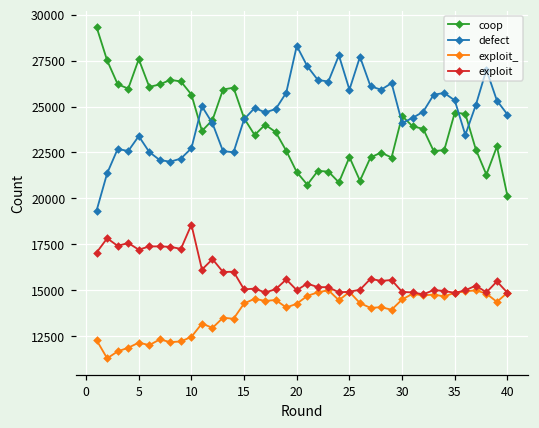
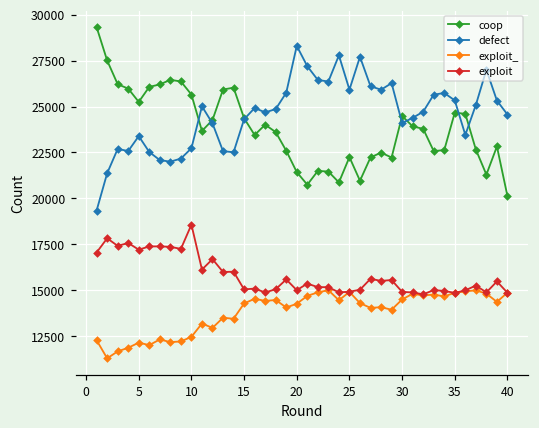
  {
    "coop": {
-     "5": 27600,
+     "5": 25300,
      "10": 25700,
      "20": 21400,
      "25": 22200,
      "30": 24500,
      "35": 24700,
      "40": 20100
    },
    "defect": {
      "5": 23400,
      "10": 22700,
      "20": 28300,
      "25": 25900,
      "30": 24100,
      "35": 25300,
      "40": 24600
    },
    "exploit_": {
      "5": 12100,
      "10": 12500,
      "15": 14300,
      "20": 14300,
      "30": 14500
    },
    "exploit": {
      "5": 17200,
      "10": 18600,
      "15": 15000,
      "20": 15000,
      "30": 14900
    }
  }
